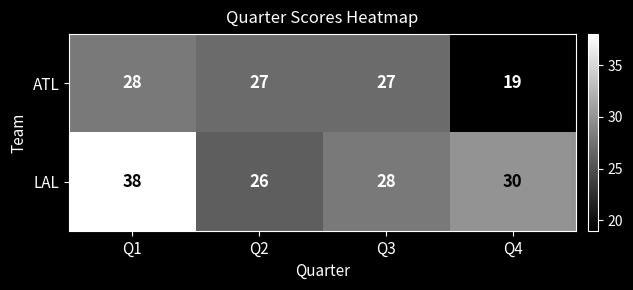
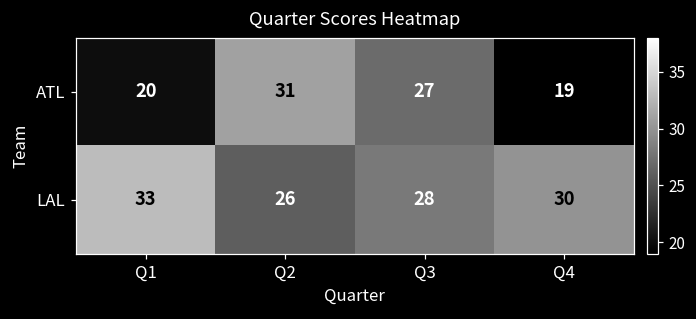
  {
    "ATL": {
-     "Q1": 28,
-     "Q2": 27,
+     "Q1": 20,
+     "Q2": 31,
      "Q3": 27,
      "Q4": 19
    },
    "LAL": {
-     "Q1": 38,
+     "Q1": 33,
      "Q2": 26,
      "Q3": 28,
      "Q4": 30
    }
  }
